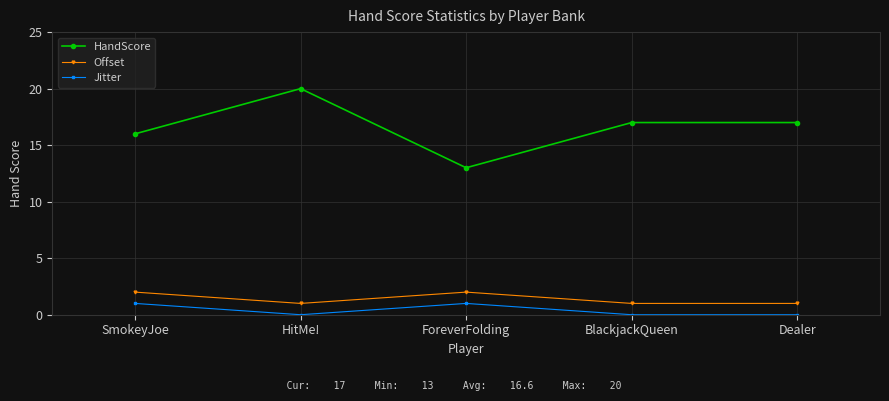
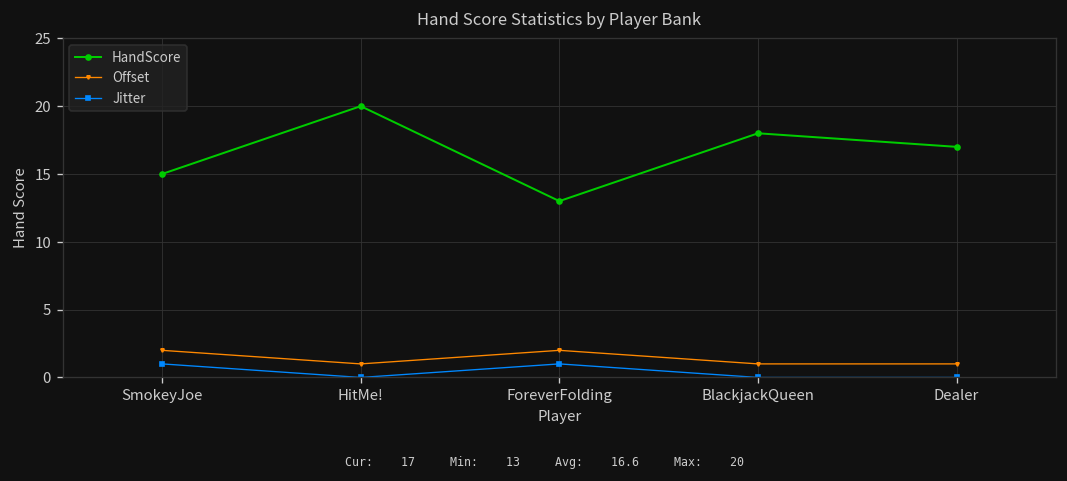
  {
    "HandScore": {
-     "SmokeyJoe": 16,
+     "SmokeyJoe": 15,
      "HitMe!": 20,
      "ForeverFolding": 13,
-     "BlackjackQueen": 17,
+     "BlackjackQueen": 18,
      "Dealer": 17
    },
    "Offset": {
      "SmokeyJoe": 2,
      "HitMe!": 1,
      "ForeverFolding": 2,
      "BlackjackQueen": 1,
      "Dealer": 1
    },
    "Jitter": {
      "SmokeyJoe": 1,
      "HitMe!": 0,
      "ForeverFolding": 1,
      "BlackjackQueen": 0,
      "Dealer": 0
    }
  }
